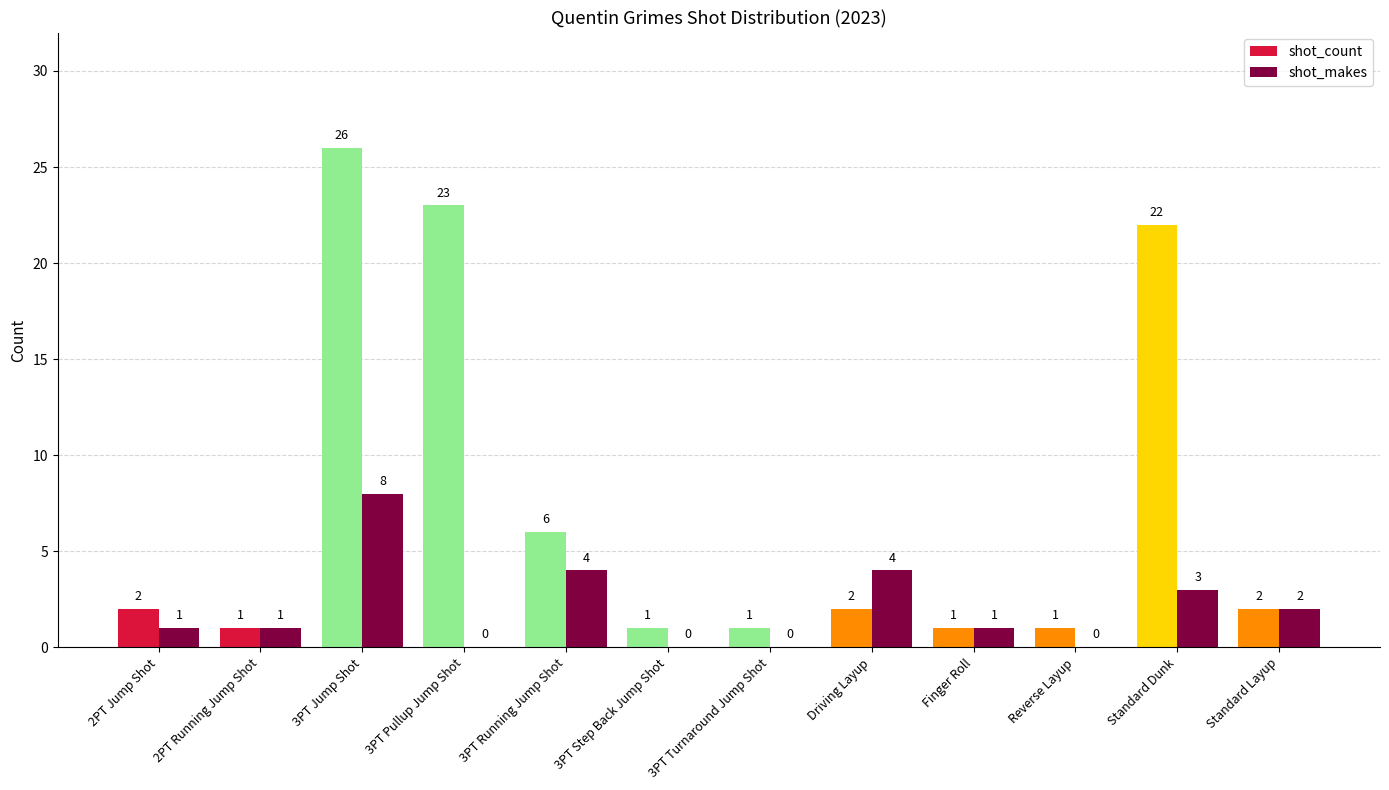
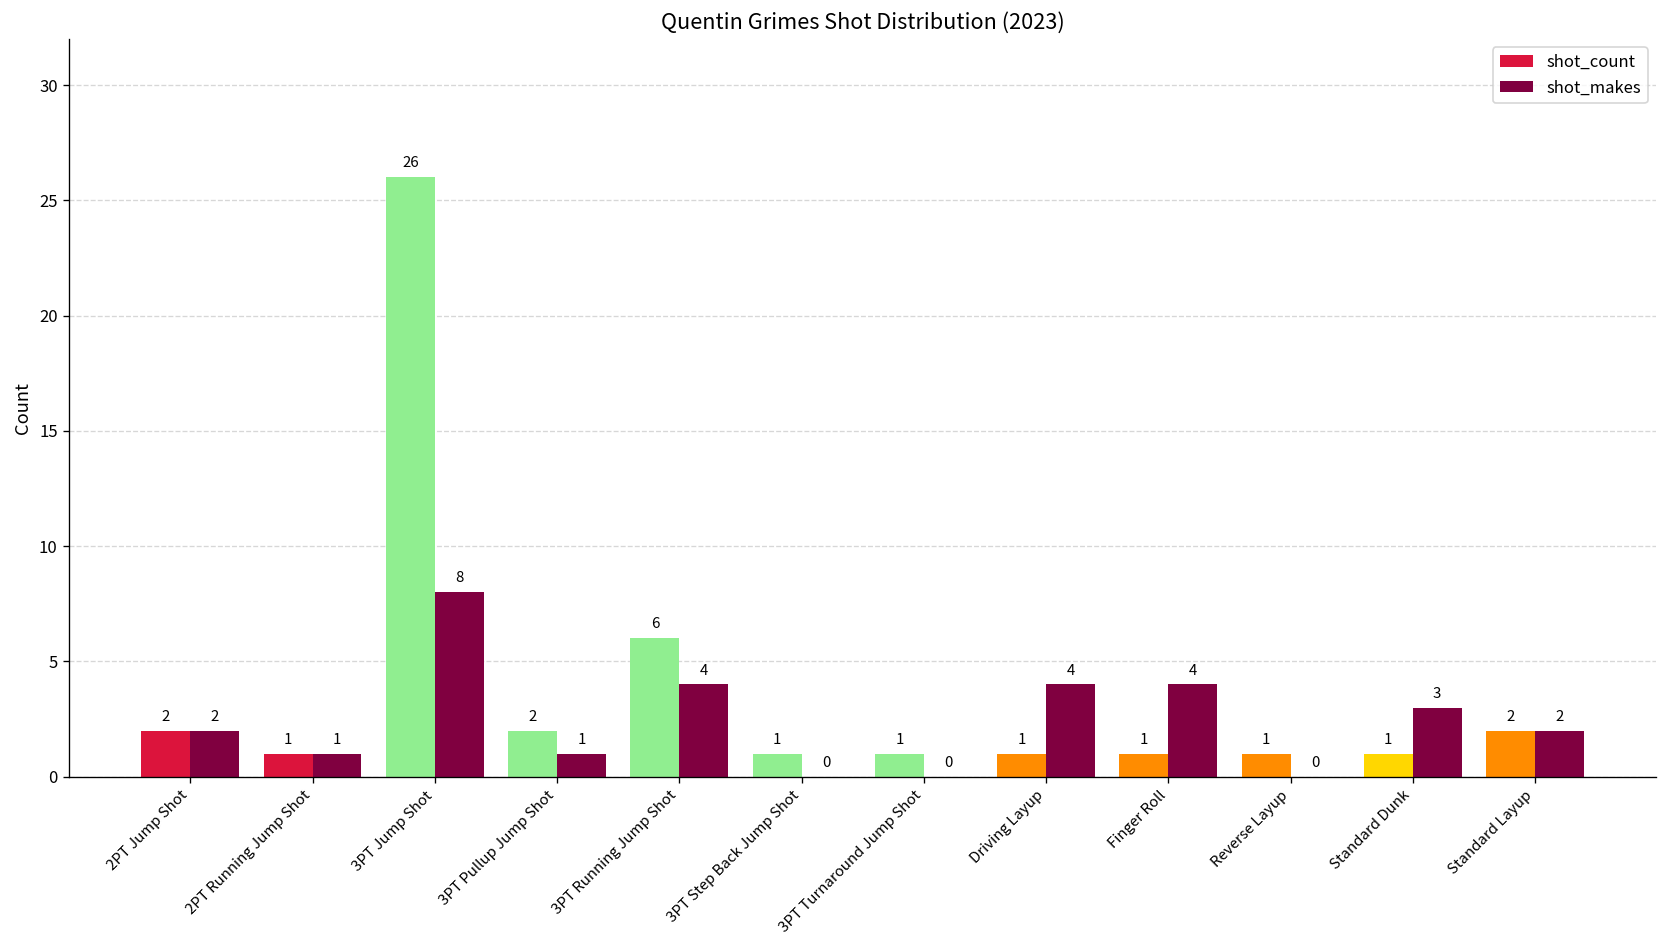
  {
    "shot_count": {
      "2PT Jump Shot": 2,
      "2PT Running Jump Shot": 1,
      "3PT Jump Shot": 26,
-     "3PT Pullup Jump Shot": 23,
+     "3PT Pullup Jump Shot": 2,
      "3PT Running Jump Shot": 6,
      "3PT Step Back Jump Shot": 1,
      "3PT Turnaround Jump Shot": 1,
-     "Driving Layup": 2,
+     "Driving Layup": 1,
      "Finger Roll": 1,
      "Reverse Layup": 1,
-     "Standard Dunk": 22,
+     "Standard Dunk": 1,
      "Standard Layup": 2
    },
    "shot_makes": {
-     "2PT Jump Shot": 1,
+     "2PT Jump Shot": 2,
      "2PT Running Jump Shot": 1,
      "3PT Jump Shot": 8,
-     "3PT Pullup Jump Shot": 0,
+     "3PT Pullup Jump Shot": 1,
      "3PT Running Jump Shot": 4,
      "3PT Step Back Jump Shot": 0,
      "3PT Turnaround Jump Shot": 0,
      "Driving Layup": 4,
-     "Finger Roll": 1,
+     "Finger Roll": 4,
      "Reverse Layup": 0,
      "Standard Dunk": 3,
      "Standard Layup": 2
    }
  }
